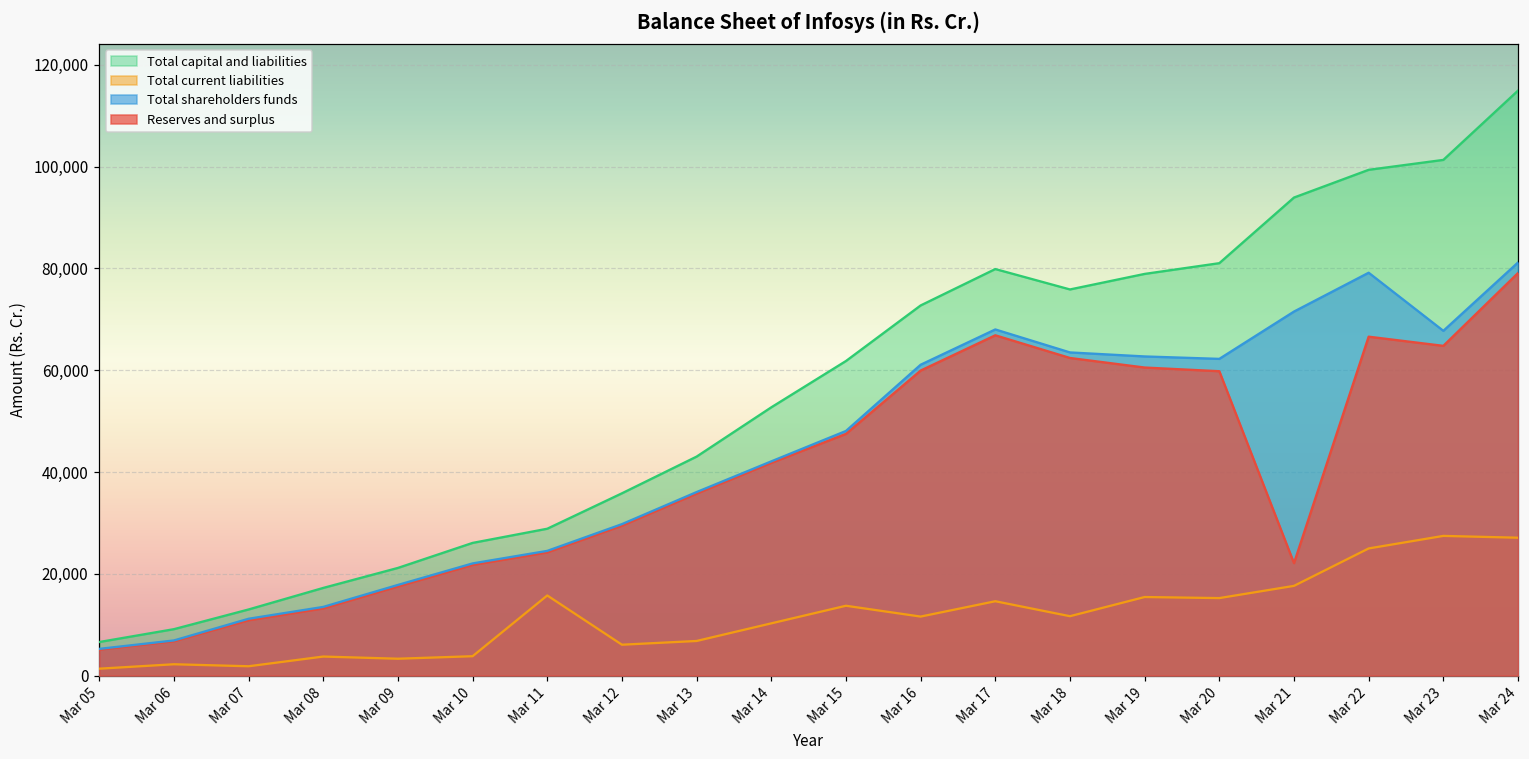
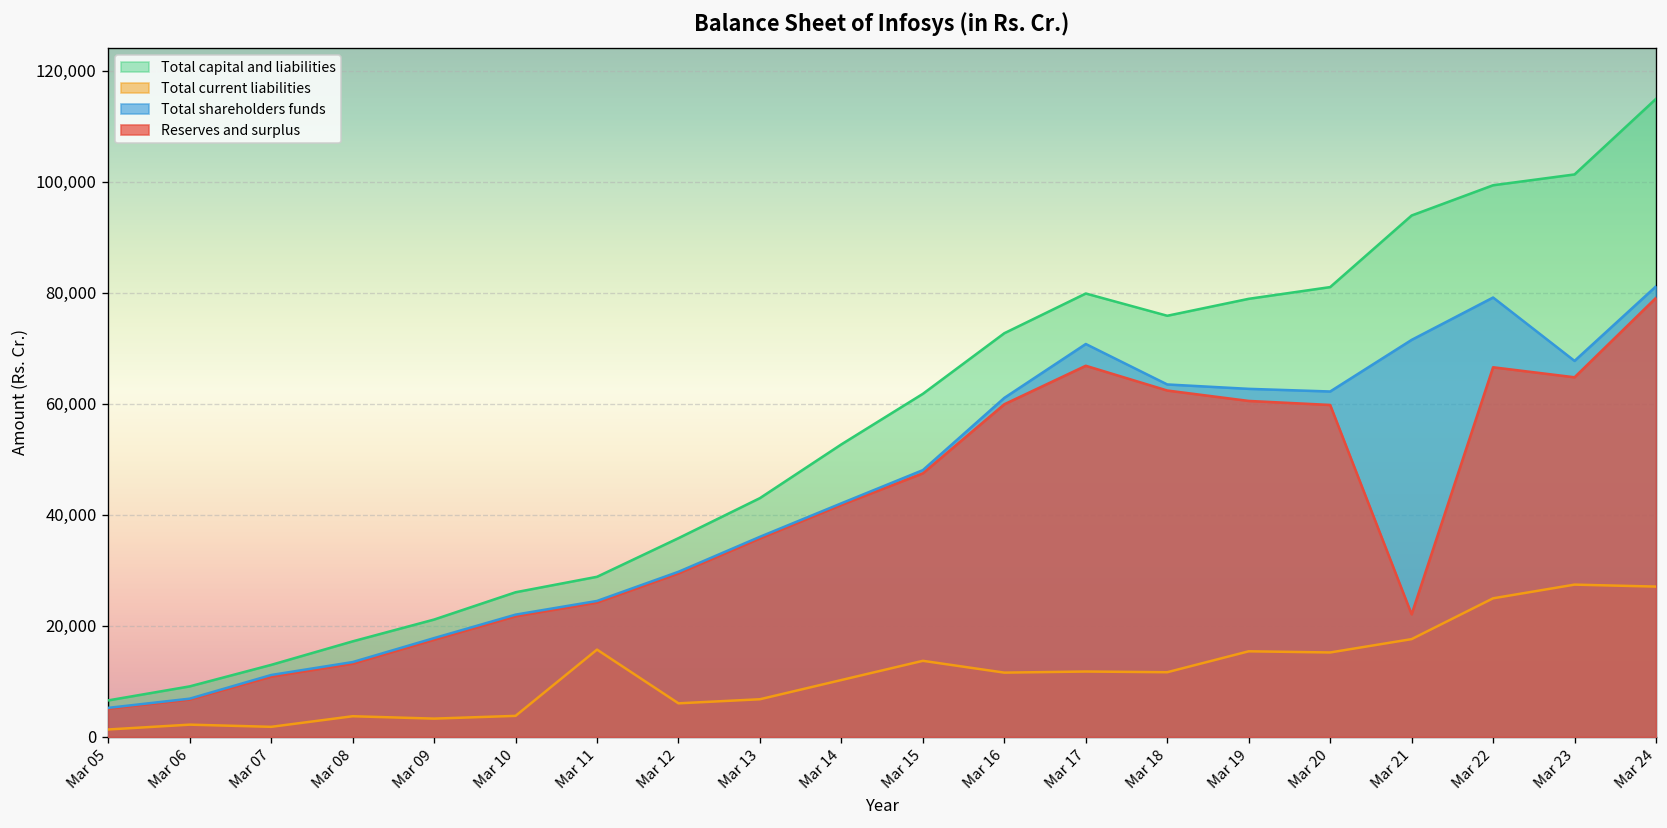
  {
    "Total capital and liabilities": {
      "Mar 05": "7,000",
      "Mar 06": "9,000",
      "Mar 07": "13,000",
      "Mar 08": "17,000",
      "Mar 09": "21,000",
      "Mar 10": "26,000",
      "Mar 11": "29,000",
      "Mar 12": "36,000",
      "Mar 13": "43,000",
      "Mar 14": "53,000",
      "Mar 15": "62,000",
      "Mar 16": "73,000",
      "Mar 17": "80,000",
      "Mar 18": "76,000",
      "Mar 19": "79,000",
      "Mar 20": "81,000",
      "Mar 21": "94,000",
      "Mar 22": "99,000",
      "Mar 23": "101,000",
      "Mar 24": "115,000"
    },
    "Total current liabilities": {
      "Mar 05": "1,000",
      "Mar 06": "2,000",
      "Mar 07": "2,000",
      "Mar 08": "4,000",
      "Mar 09": "3,000",
      "Mar 10": "4,000",
      "Mar 11": "16,000",
      "Mar 12": "6,000",
      "Mar 13": "7,000",
      "Mar 14": "10,000",
      "Mar 15": "14,000",
      "Mar 16": "12,000",
-     "Mar 17": "15,000",
+     "Mar 17": "12,000",
      "Mar 18": "12,000",
      "Mar 19": "15,000",
      "Mar 20": "15,000",
      "Mar 21": "18,000",
      "Mar 22": "25,000",
      "Mar 23": "27,000",
      "Mar 24": "27,000"
    },
    "Total shareholders funds": {
      "Mar 15": "48,000",
      "Mar 16": "61,000",
-     "Mar 17": "68,000",
+     "Mar 17": "71,000",
      "Mar 18": "64,000",
      "Mar 19": "63,000",
      "Mar 20": "62,000",
      "Mar 21": "72,000",
      "Mar 22": "79,000",
      "Mar 23": "68,000",
      "Mar 24": "81,000"
    },
    "Reserves and surplus": {
      "Mar 15": "47,000",
      "Mar 16": "60,000",
      "Mar 17": "67,000",
      "Mar 18": "62,000",
      "Mar 19": "61,000",
      "Mar 20": "60,000",
      "Mar 21": "22,000",
      "Mar 22": "67,000",
      "Mar 23": "65,000",
      "Mar 24": "79,000"
    }
  }
